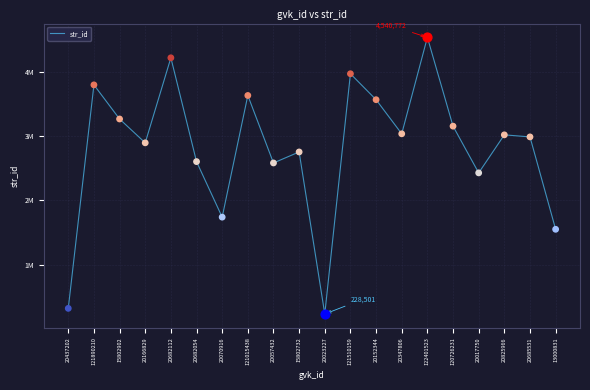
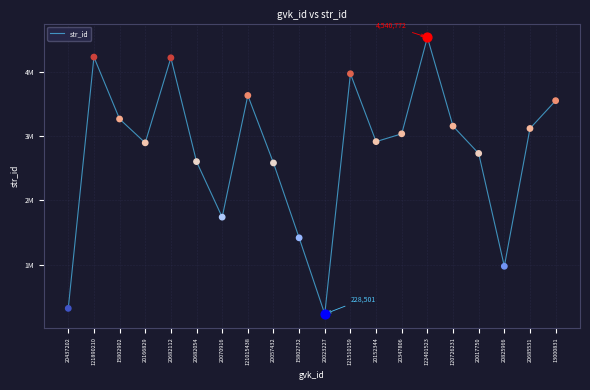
  {
    "str_id": {
      "20437202": 300000,
-     "121890210": 3800000,
+     "121890210": 4200000,
      "15802902": 3300000,
      "20166829": 2900000,
      "20682112": 4200000,
      "20682054": 2600000,
      "20070916": 1700000,
      "121015438": 3600000,
      "20057432": 2600000,
-     "15802732": 2800000,
+     "15802732": 1400000,
      "121510159": 4000000,
-     "20152344": 3600000,
+     "20152344": 2900000,
      "20347806": 3000000,
      "120726231": 3200000,
-     "20017750": 2400000,
-     "20825966": 3000000,
-     "20685531": 3000000,
-     "13000831": 1500000
+     "20017750": 2700000,
+     "20825966": 1000000,
+     "20685531": 3100000,
+     "13000831": 3600000
    }
  }
